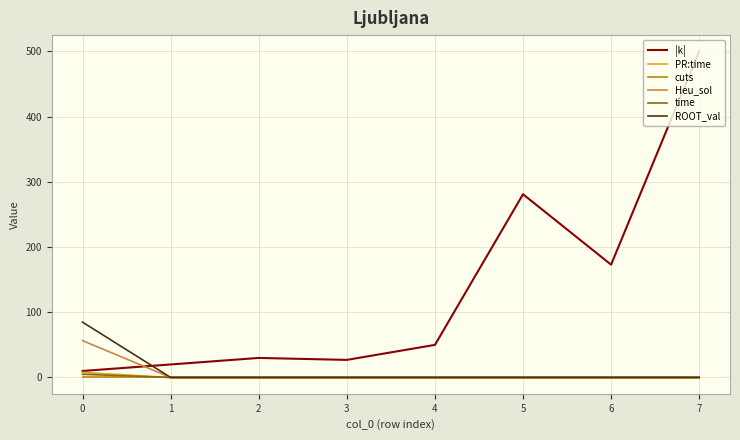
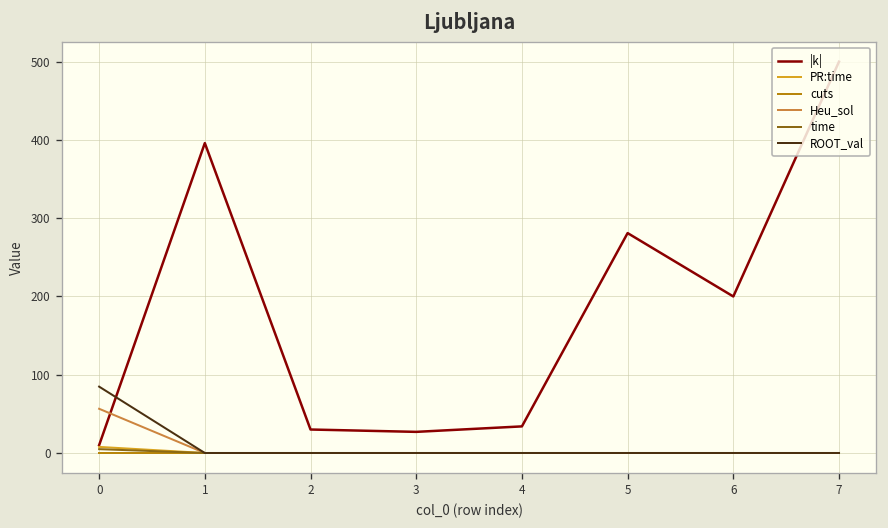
  {
    "|k|": {
-     "1": 20,
+     "1": 400,
      "2": 30,
      "3": 30,
-     "4": 50,
+     "4": 30,
      "5": 280,
-     "6": 170
+     "6": 200
    },
    "ROOT_val": {
      "0": 80
    }
  }
